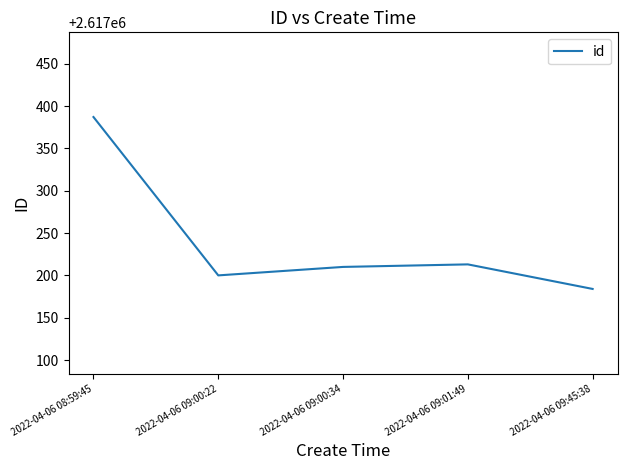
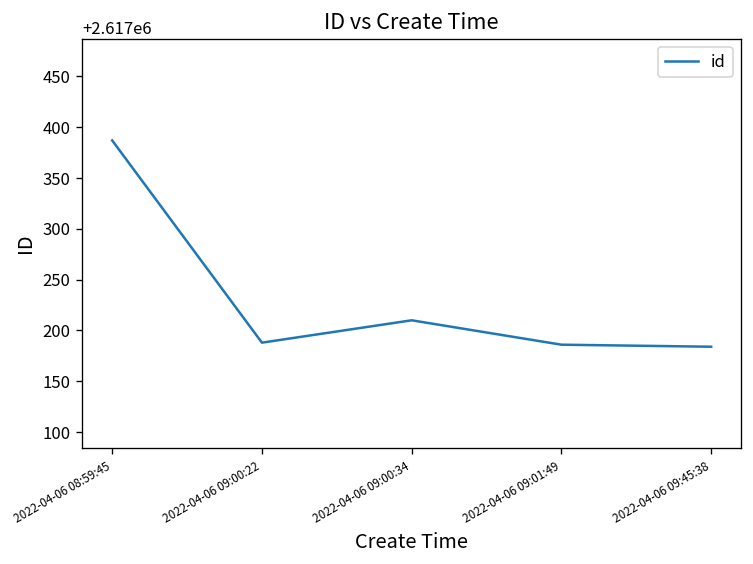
  {
    "2022-04-06 08:59:45": 2617390,
-   "2022-04-06 09:00:22": 2617200,
+   "2022-04-06 09:00:22": 2617190,
    "2022-04-06 09:00:34": 2617210,
-   "2022-04-06 09:01:49": 2617210,
+   "2022-04-06 09:01:49": 2617190,
    "2022-04-06 09:45:38": 2617180
  }
